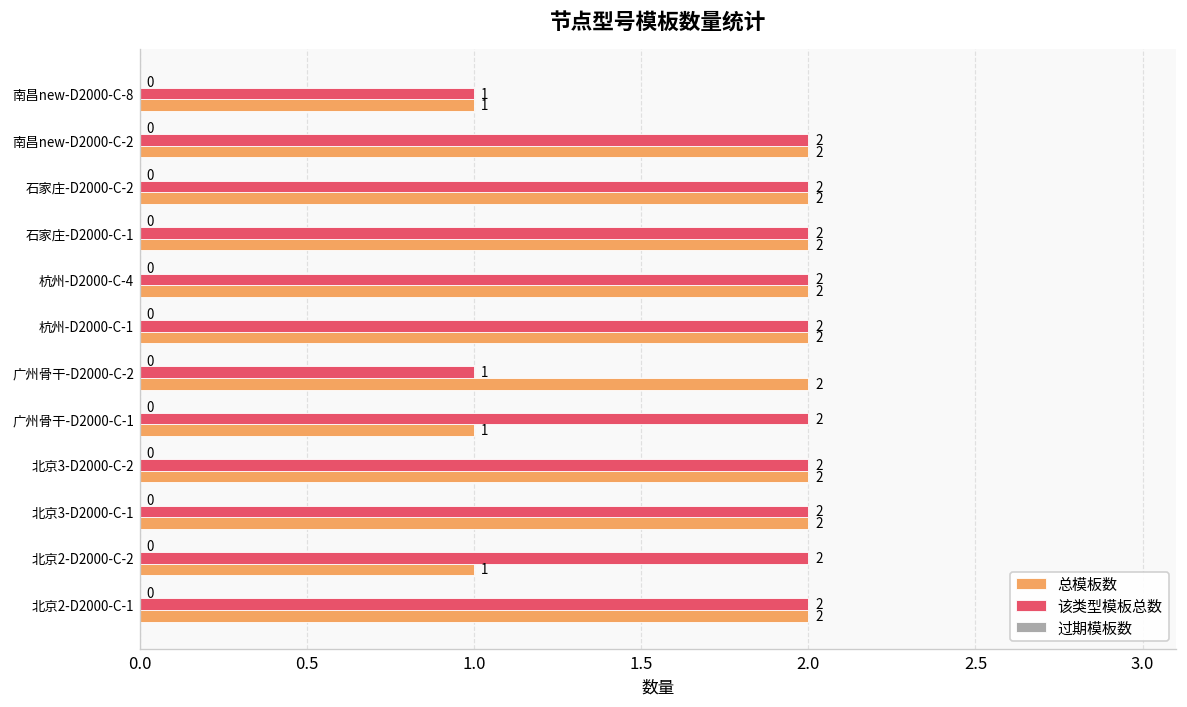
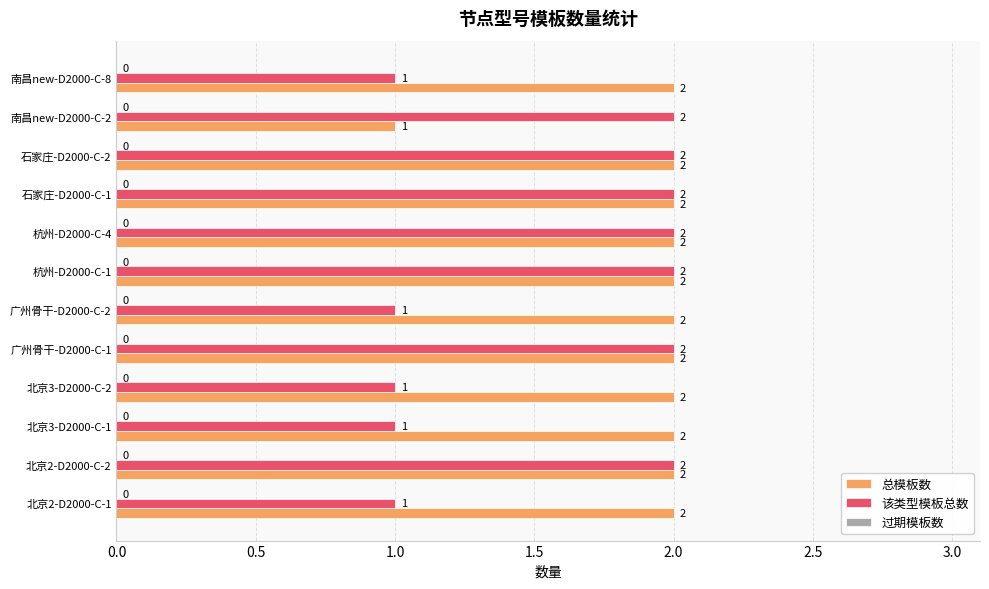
  {
    "总模板数": {
-     "南昌new-D2000-C-8": 1,
-     "南昌new-D2000-C-2": 2,
+     "南昌new-D2000-C-8": 2,
+     "南昌new-D2000-C-2": 1,
      "石家庄-D2000-C-2": 2,
      "石家庄-D2000-C-1": 2,
      "杭州-D2000-C-4": 2,
      "杭州-D2000-C-1": 2,
      "广州骨干-D2000-C-2": 2,
-     "广州骨干-D2000-C-1": 1,
+     "广州骨干-D2000-C-1": 2,
      "北京3-D2000-C-2": 2,
      "北京3-D2000-C-1": 2,
-     "北京2-D2000-C-2": 1,
+     "北京2-D2000-C-2": 2,
      "北京2-D2000-C-1": 2
    },
    "该类型模板总数": {
      "南昌new-D2000-C-8": 1,
      "南昌new-D2000-C-2": 2,
      "石家庄-D2000-C-2": 2,
      "石家庄-D2000-C-1": 2,
      "杭州-D2000-C-4": 2,
      "杭州-D2000-C-1": 2,
      "广州骨干-D2000-C-2": 1,
      "广州骨干-D2000-C-1": 2,
-     "北京3-D2000-C-2": 2,
-     "北京3-D2000-C-1": 2,
+     "北京3-D2000-C-2": 1,
+     "北京3-D2000-C-1": 1,
      "北京2-D2000-C-2": 2,
-     "北京2-D2000-C-1": 2
+     "北京2-D2000-C-1": 1
    },
    "过期模板数": {
      "南昌new-D2000-C-8": 0,
      "南昌new-D2000-C-2": 0,
      "石家庄-D2000-C-2": 0,
      "石家庄-D2000-C-1": 0,
      "杭州-D2000-C-4": 0,
      "杭州-D2000-C-1": 0,
      "广州骨干-D2000-C-2": 0,
      "广州骨干-D2000-C-1": 0,
      "北京3-D2000-C-2": 0,
      "北京3-D2000-C-1": 0,
      "北京2-D2000-C-2": 0,
      "北京2-D2000-C-1": 0
    }
  }
